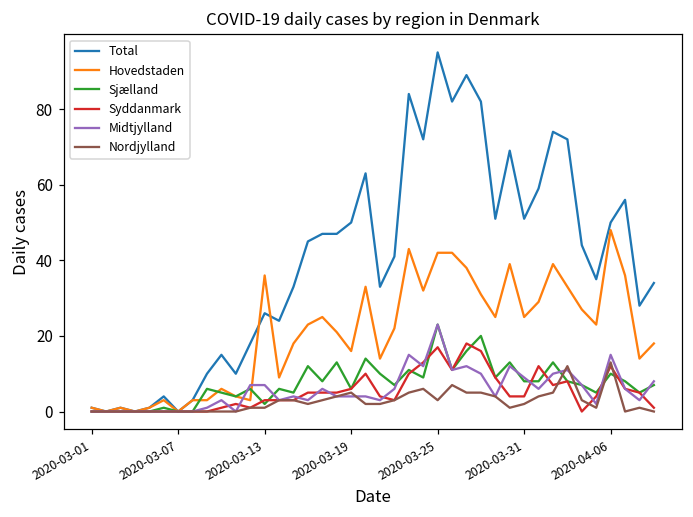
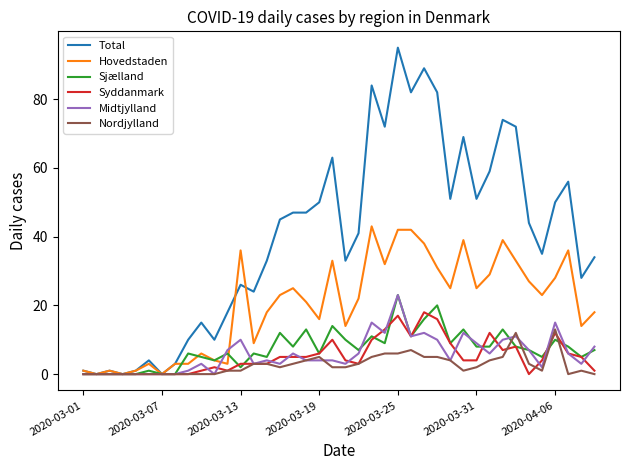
  {
    "Total": {
      "2020-03-13": 26,
      "2020-03-19": 50,
      "2020-03-25": 95,
      "2020-03-31": 51,
      "2020-04-06": 50
    },
    "Hovedstaden": {
      "2020-03-13": 36,
      "2020-03-19": 16,
      "2020-03-25": 42,
      "2020-03-31": 25,
-     "2020-04-06": 48
+     "2020-04-06": 28
    },
    "Sjælland": {
      "2020-03-13": 2,
      "2020-03-31": 8,
      "2020-04-06": 10
    },
    "Syddanmark": {
      "2020-03-13": 3,
      "2020-03-25": 17,
      "2020-03-31": 4,
      "2020-04-06": 12
    },
    "Midtjylland": {
-     "2020-03-13": 7,
+     "2020-03-13": 10,
      "2020-03-19": 4,
      "2020-03-31": 9,
      "2020-04-06": 15
    },
    "Nordjylland": {
      "2020-03-13": 1,
      "2020-03-19": 5,
-     "2020-03-25": 3,
+     "2020-03-25": 6,
      "2020-03-31": 2,
      "2020-04-06": 13
    }
  }
